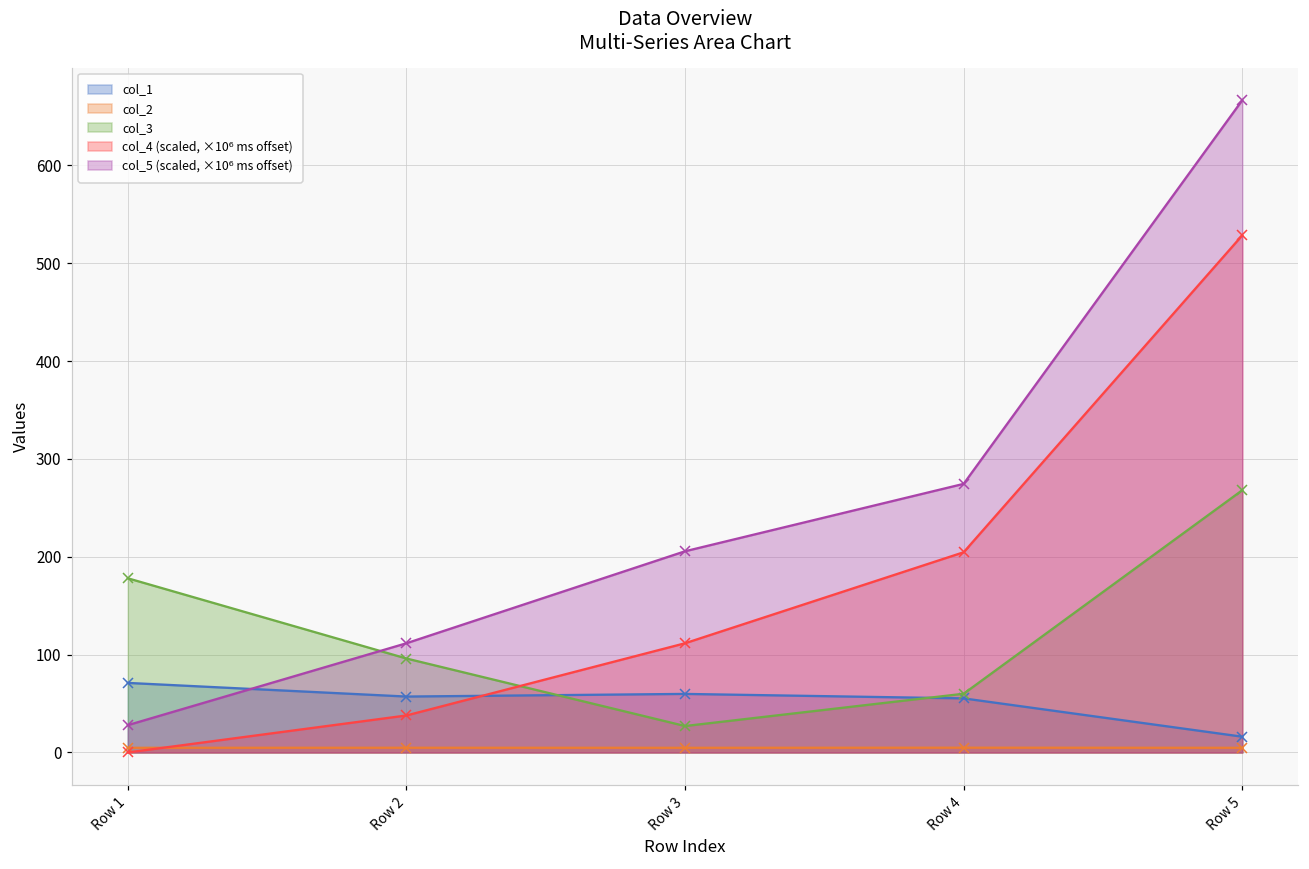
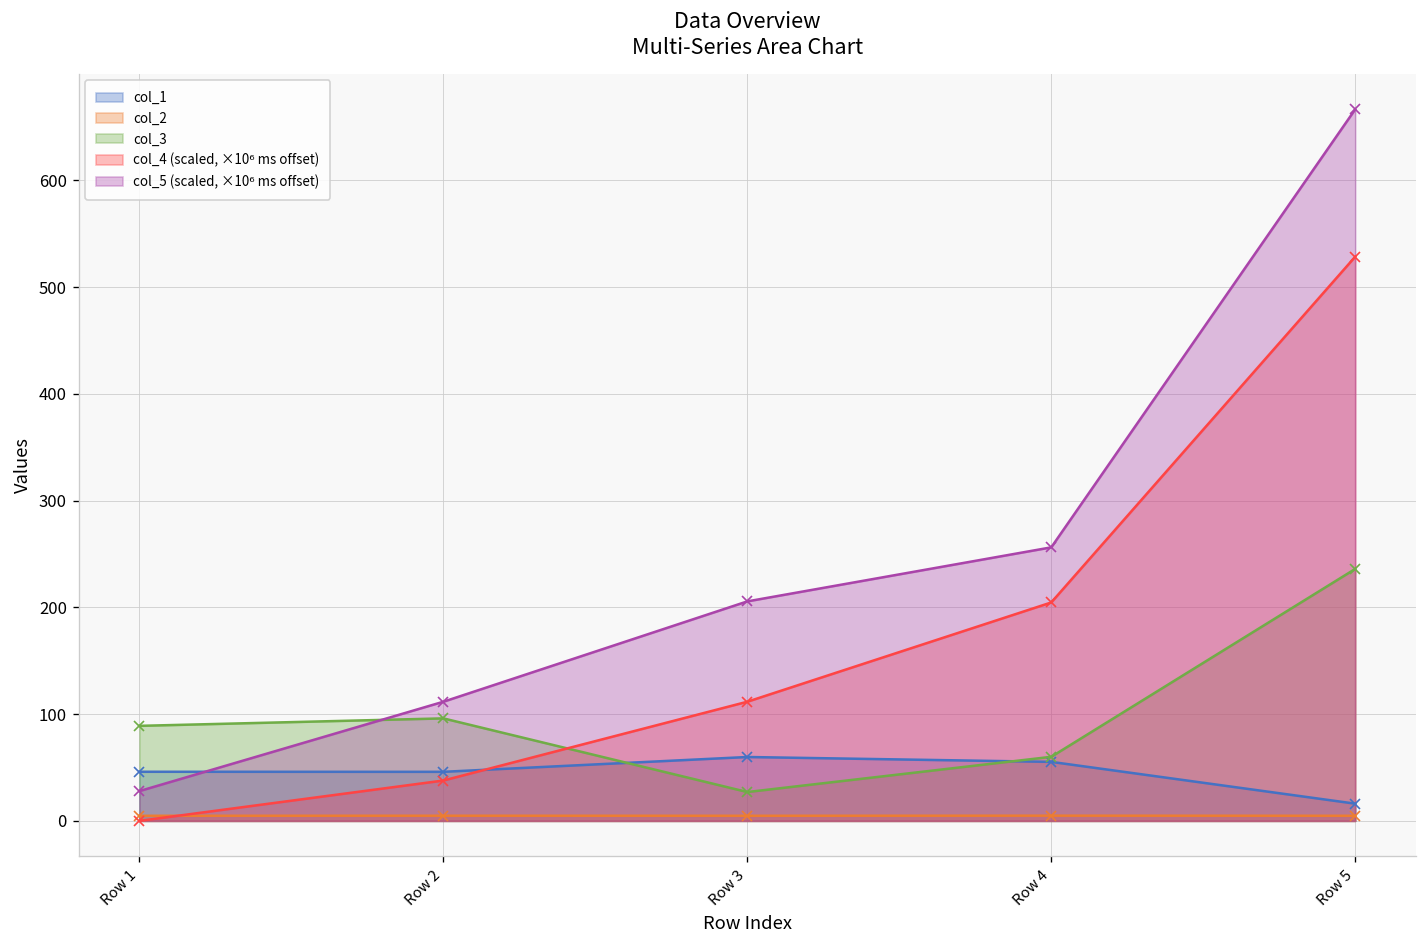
  {
    "col_1": {
-     "Row 1": 70,
-     "Row 2": 60,
+     "Row 1": 50,
+     "Row 2": 50,
      "Row 3": 60,
      "Row 4": 60,
      "Row 5": 20
    },
    "col_3": {
-     "Row 1": 180,
+     "Row 1": 90,
      "Row 2": 100,
      "Row 3": 30,
      "Row 4": 60,
-     "Row 5": 270
+     "Row 5": 240
    },
    "col_5 (scaled, ×10⁶ ms offset)": {
      "Row 1": 30,
      "Row 2": 110,
      "Row 3": 210,
-     "Row 4": 270,
+     "Row 4": 260,
      "Row 5": 670
    }
  }
